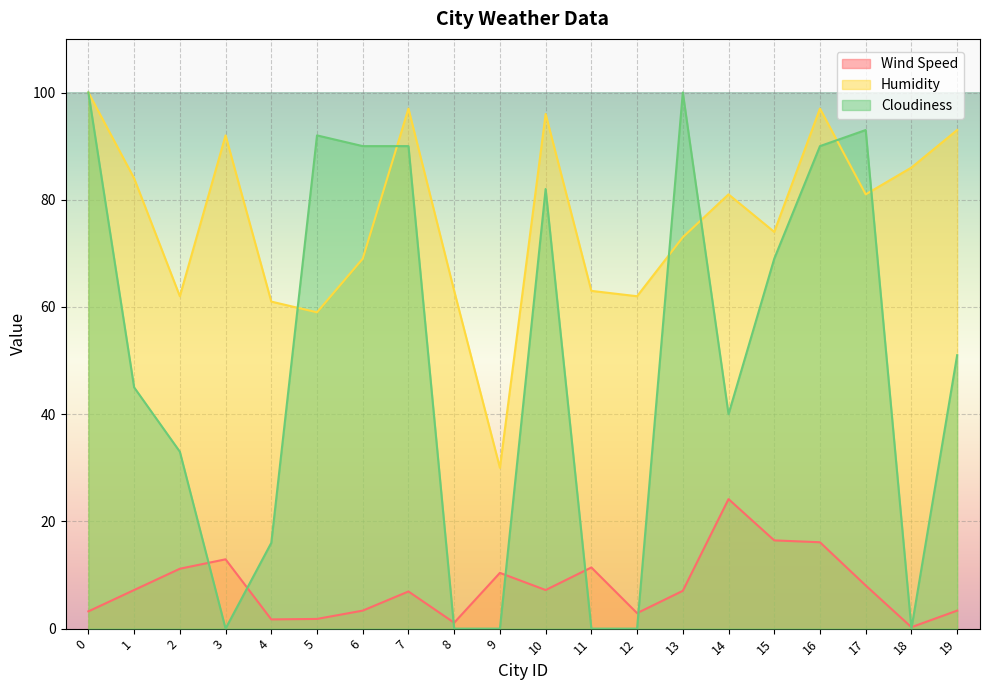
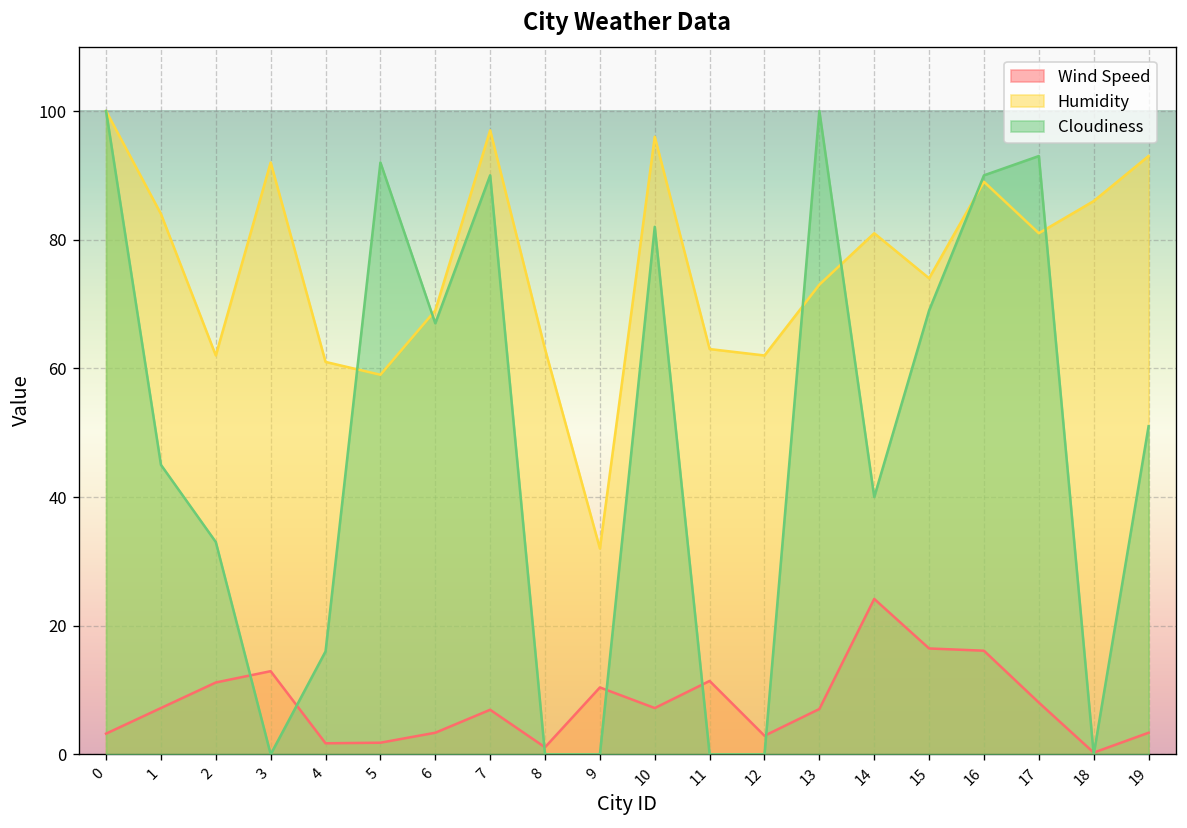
  {
    "Wind Speed": {
      "0": 3,
      "1": 7,
      "2": 11,
      "3": 13,
      "4": 2,
      "5": 2,
      "6": 3,
      "7": 7,
      "8": 1,
      "9": 10,
      "10": 7,
      "11": 11,
      "12": 3,
      "13": 7,
      "14": 24,
      "15": 16,
      "16": 16,
      "17": 8,
      "19": 3
    },
    "Humidity": {
      "1": 84,
      "2": 62,
      "3": 92,
      "4": 61,
      "5": 59,
      "6": 69,
      "7": 97,
      "8": 63,
-     "9": 30,
+     "9": 32,
      "10": 96,
      "11": 63,
      "12": 62,
      "13": 73,
      "14": 81,
      "15": 74,
-     "16": 97,
+     "16": 89,
      "17": 81,
      "18": 86,
      "19": 93
    },
    "Cloudiness": {
      "1": 45,
      "2": 33,
      "3": 0,
      "4": 16,
      "5": 92,
-     "6": 90,
+     "6": 67,
      "7": 90,
      "8": 0,
      "9": 0,
      "10": 82,
      "11": 0,
      "12": 0,
      "13": 100,
      "14": 40,
      "15": 69,
      "16": 90,
      "17": 93,
      "19": 51
    }
  }
